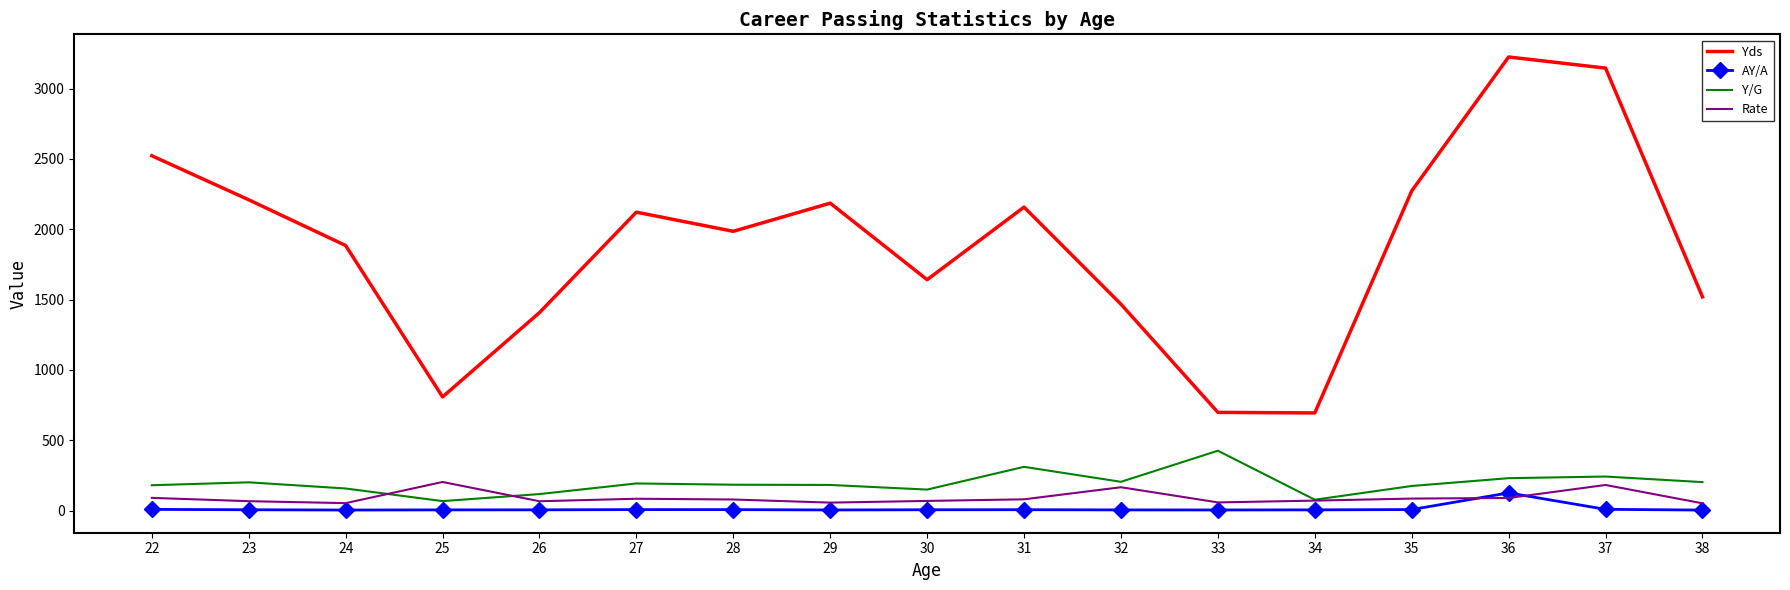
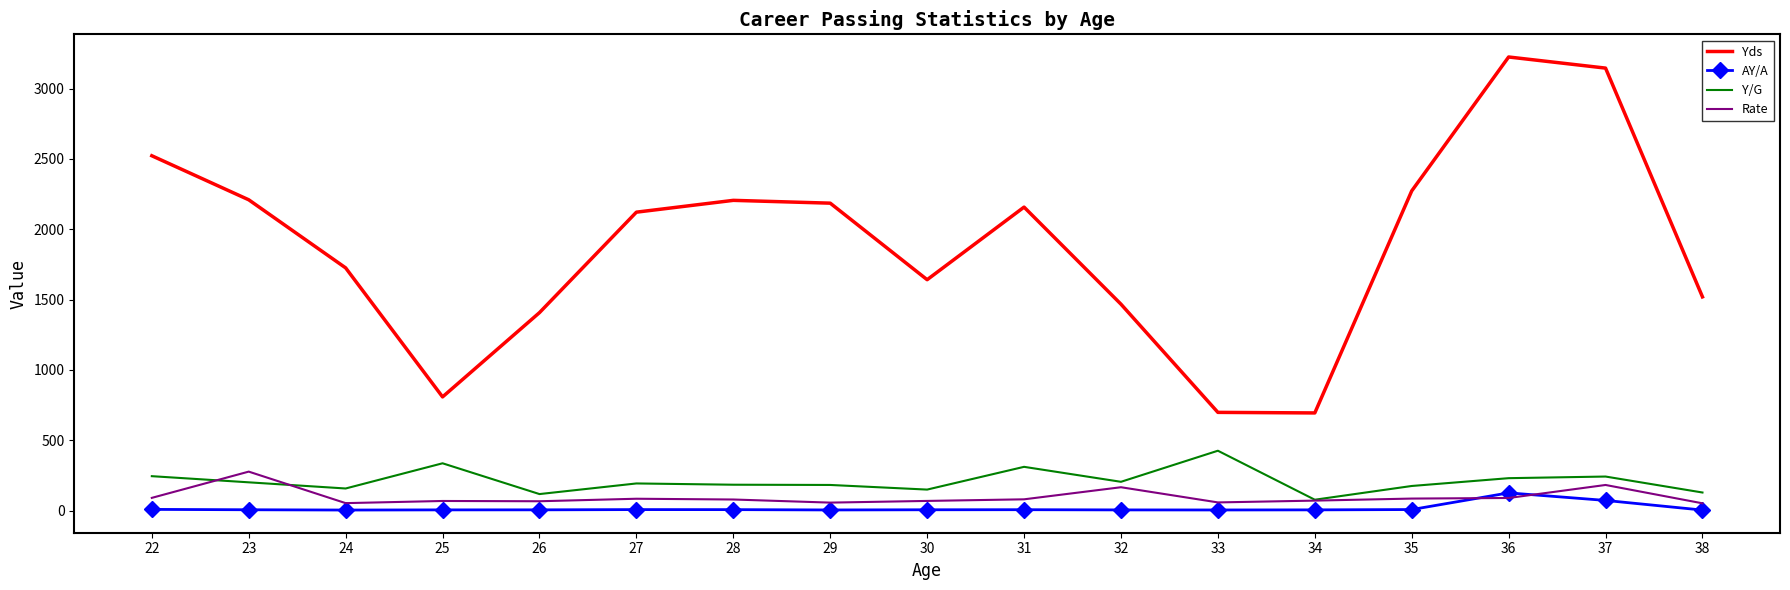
  {
    "Yds": {
      "22": 2520,
      "23": 2210,
-     "24": 1880,
+     "24": 1730,
      "25": 810,
      "26": 1410,
      "27": 2120,
-     "28": 1990,
+     "28": 2210,
      "29": 2190,
      "30": 1640,
      "31": 2160,
      "32": 1470,
      "33": 700,
      "34": 690,
      "35": 2270,
      "36": 3220,
      "37": 3150,
      "38": 1520
    },
    "AY/A": {
      "22": 10,
      "23": 10,
      "24": 0,
      "25": 0,
      "26": 10,
      "27": 10,
      "28": 10,
      "29": 0,
      "30": 10,
      "31": 10,
      "32": 0,
      "33": 0,
      "34": 10,
      "35": 10,
      "36": 130,
-     "37": 10,
+     "37": 70,
      "38": 0
    },
    "Y/G": {
-     "22": 180,
+     "22": 240,
      "23": 200,
      "24": 160,
-     "25": 70,
+     "25": 340,
      "26": 120,
      "27": 190,
      "28": 180,
      "29": 180,
      "30": 150,
      "31": 310,
      "32": 200,
      "33": 430,
      "35": 170,
      "36": 230,
      "37": 240,
-     "38": 200
+     "38": 130
    },
    "Rate": {
      "22": 90,
-     "23": 70,
+     "23": 280,
      "24": 50,
-     "25": 200,
+     "25": 70,
      "26": 70,
      "27": 80,
      "28": 80,
      "29": 60,
      "30": 70,
      "31": 80,
      "32": 170,
      "33": 60,
      "35": 90,
      "36": 90,
      "37": 180,
      "38": 50
    }
  }
